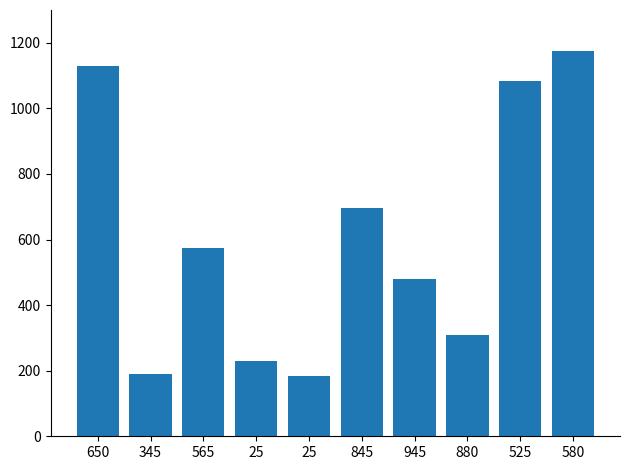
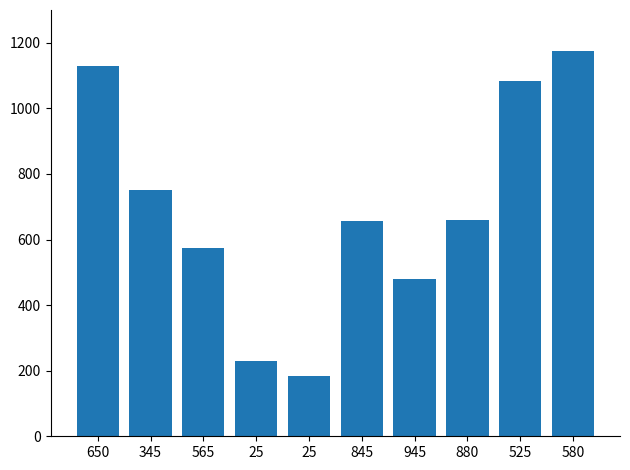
  {
    "650": 1130,
-   "345": 190,
+   "345": 750,
    "565": 580,
-   "845": 700,
+   "845": 660,
    "945": 480,
-   "880": 310,
+   "880": 660,
    "525": 1080,
    "580": 1180
  }
